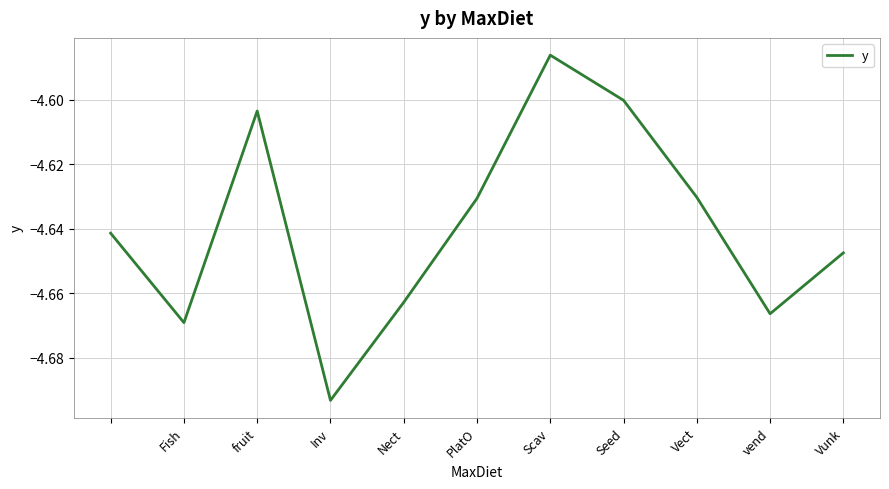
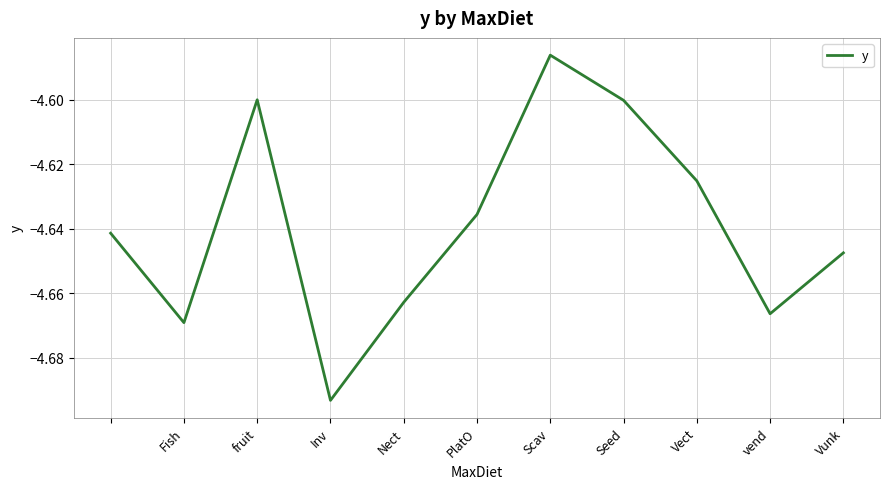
  {
    "Fish": -4.669,
-   "fruit": -4.604,
+   "fruit": -4.600,
    "Inv": -4.693,
    "Nect": -4.663,
-   "PlatO": -4.631,
+   "PlatO": -4.636,
    "Scav": -4.586,
    "Seed": -4.600,
-   "Vect": -4.630,
+   "Vect": -4.625,
    "vend": -4.666,
    "Vunk": -4.647
  }
